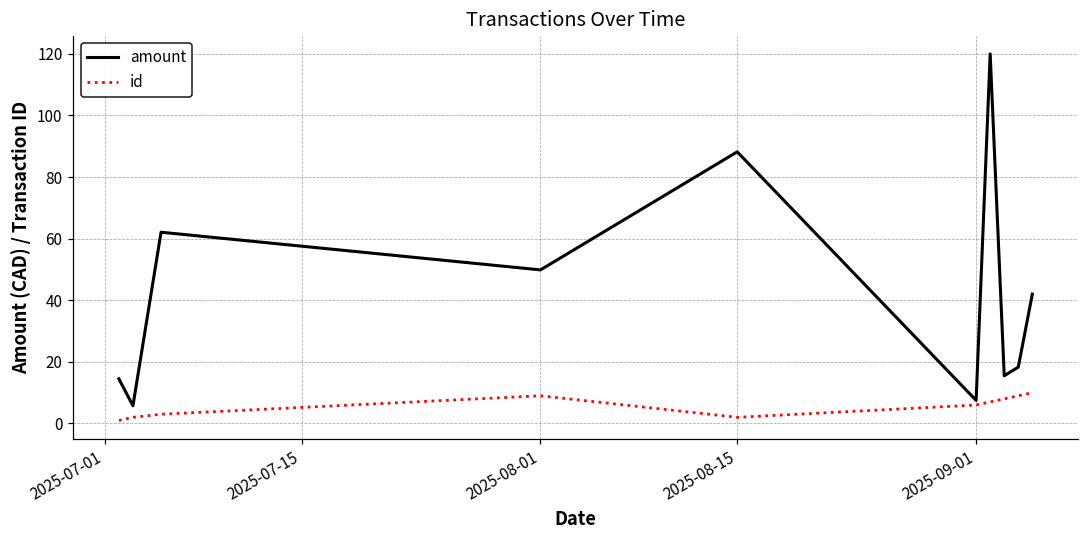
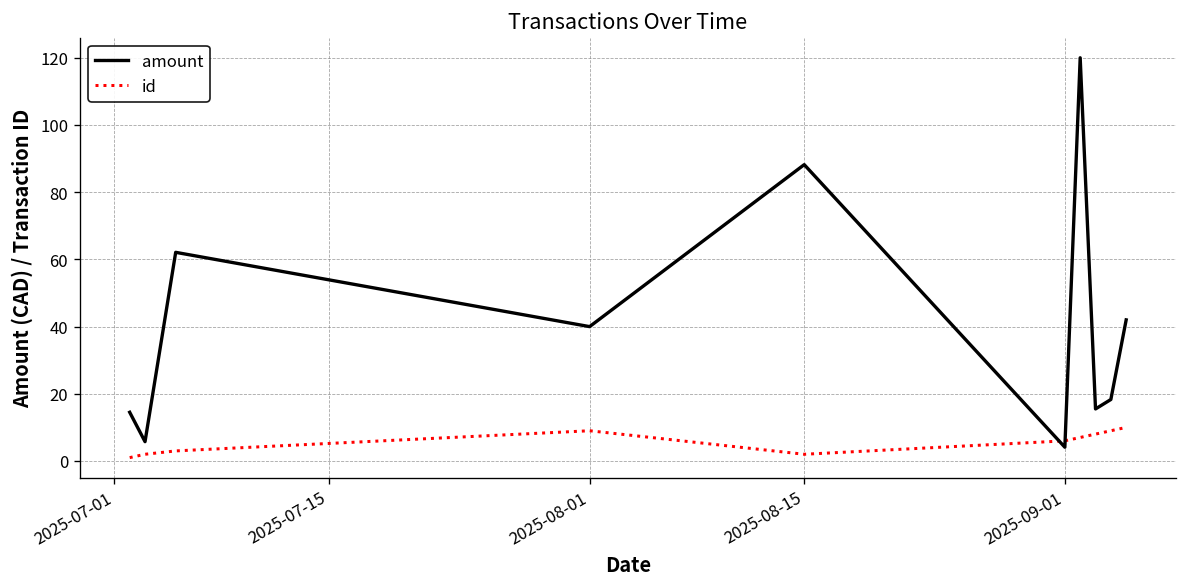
  {
    "amount": {
-     "2025-08-01": 50,
+     "2025-08-01": 40,
      "2025-08-15": 88,
-     "2025-09-01": 8
+     "2025-09-01": 4
    },
    "id": {
      "2025-08-01": 9,
      "2025-08-15": 2,
      "2025-09-01": 6
    }
  }
